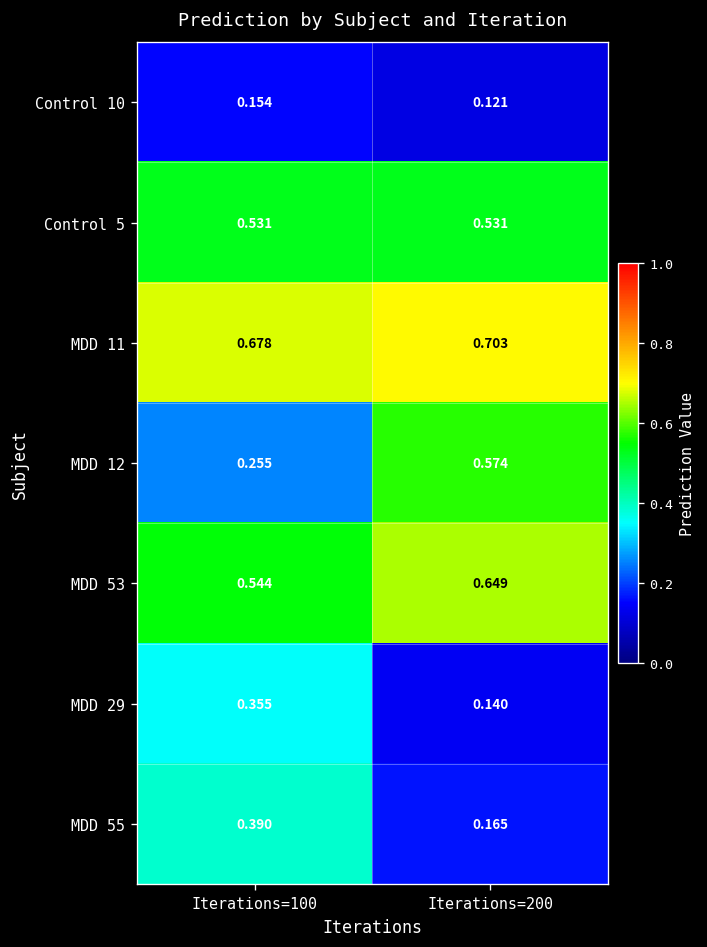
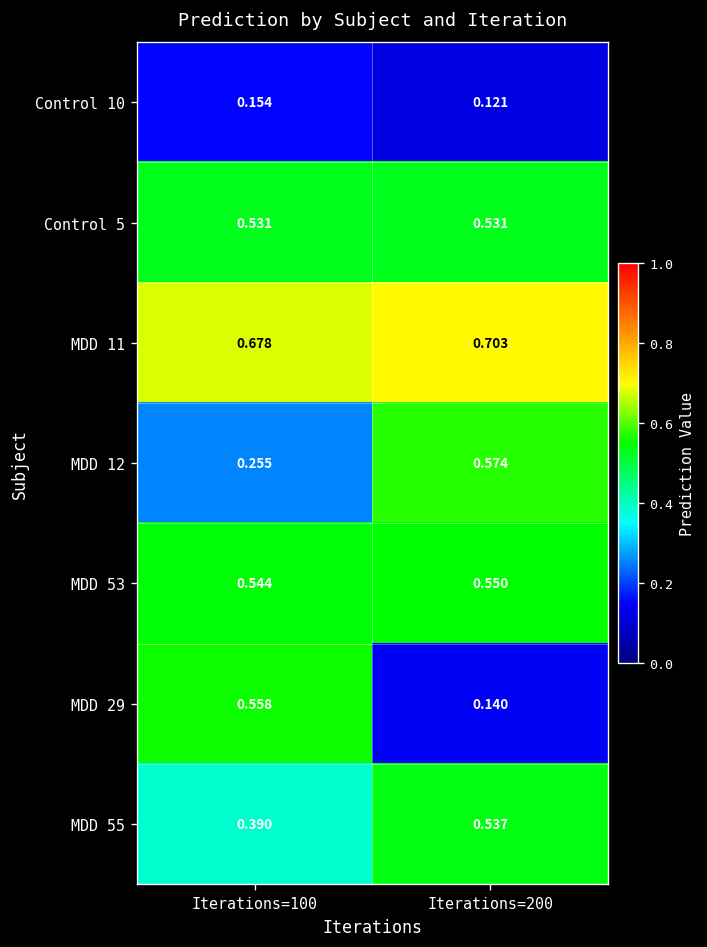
  {
    "Control 10": {
      "Iterations=100": 0.154,
      "Iterations=200": 0.121
    },
    "Control 5": {
      "Iterations=100": 0.531,
      "Iterations=200": 0.531
    },
    "MDD 11": {
      "Iterations=100": 0.678,
      "Iterations=200": 0.703
    },
    "MDD 12": {
      "Iterations=100": 0.255,
      "Iterations=200": 0.574
    },
    "MDD 53": {
      "Iterations=100": 0.544,
-     "Iterations=200": 0.649
+     "Iterations=200": 0.550
    },
    "MDD 29": {
-     "Iterations=100": 0.355,
+     "Iterations=100": 0.558,
      "Iterations=200": 0.140
    },
    "MDD 55": {
      "Iterations=100": 0.390,
-     "Iterations=200": 0.165
+     "Iterations=200": 0.537
    }
  }
